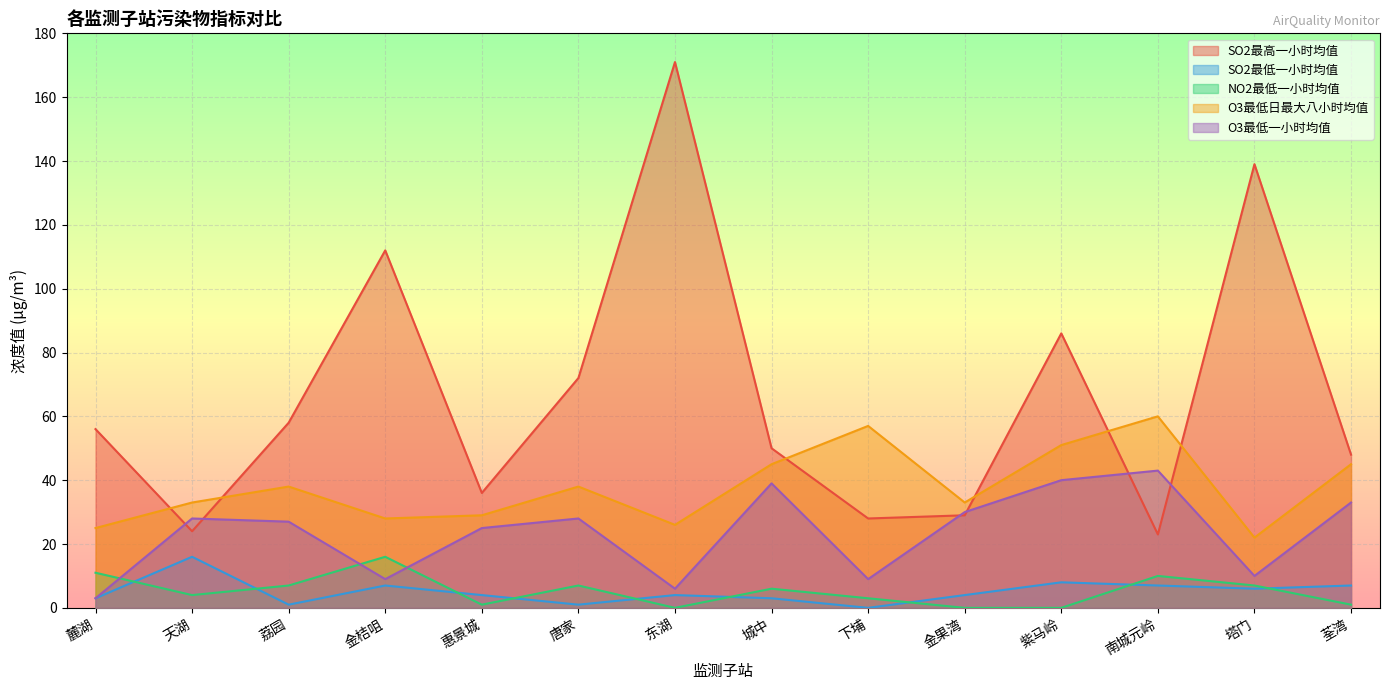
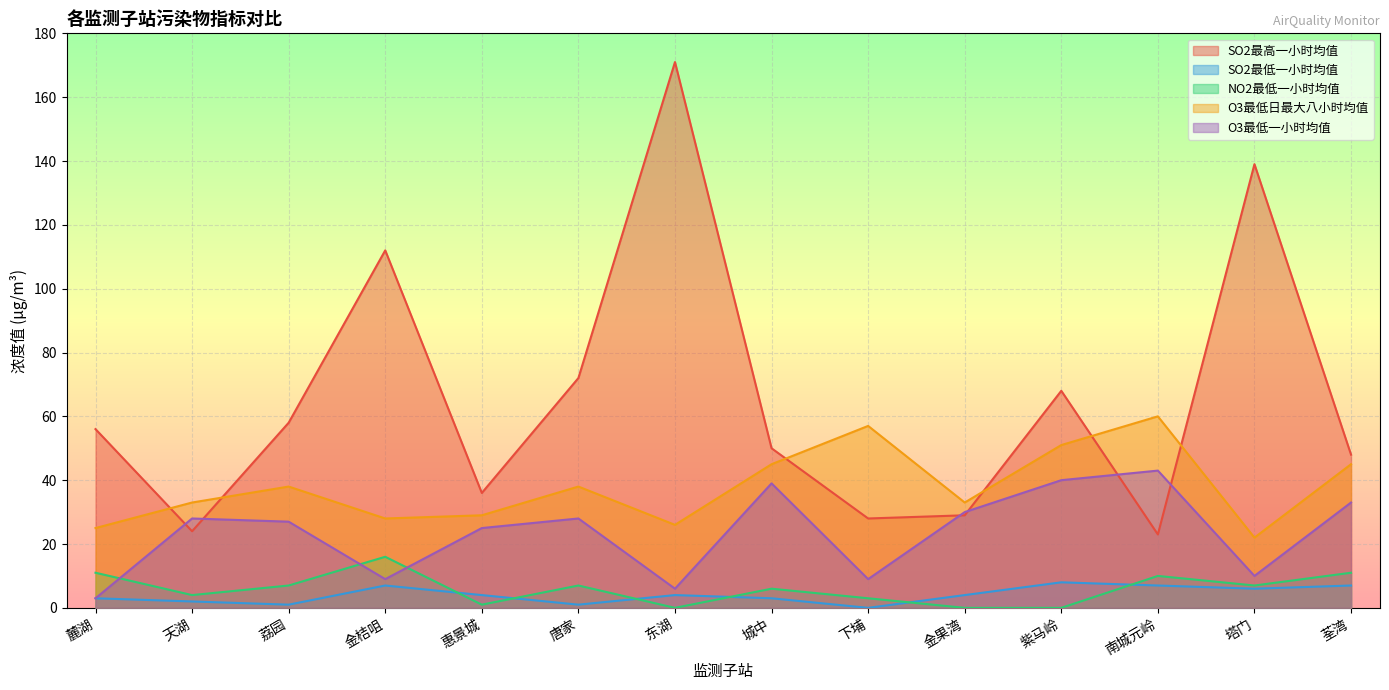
  {
    "SO2最高一小时均值": {
      "麓湖": 56,
      "天湖": 24,
      "荔园": 58,
      "金桔咀": 112,
      "惠景城": 36,
      "唐家": 72,
      "东湖": 171,
      "城中": 50,
      "下埔": 28,
      "金果湾": 29,
-     "紫马岭": 86,
+     "紫马岭": 68,
      "南城元岭": 23,
      "塔门": 139,
      "荃湾": 48
    },
    "SO2最低一小时均值": {
-     "天湖": 16,
+     "天湖": 2,
      "荔园": 1,
      "金桔咀": 7,
      "惠景城": 4,
      "唐家": 1,
      "东湖": 4,
      "城中": 3,
      "下埔": 0,
      "金果湾": 4,
      "紫马岭": 8,
      "南城元岭": 7,
      "塔门": 6,
      "荃湾": 7
    },
    "NO2最低一小时均值": {
      "麓湖": 11,
      "天湖": 4,
      "荔园": 7,
      "金桔咀": 16,
      "惠景城": 1,
      "唐家": 7,
      "东湖": 0,
      "城中": 6,
      "下埔": 3,
      "金果湾": 0,
      "紫马岭": 0,
      "南城元岭": 10,
      "塔门": 7,
-     "荃湾": 1
+     "荃湾": 11
    },
    "O3最低日最大八小时均值": {
      "麓湖": 25,
      "天湖": 33,
      "荔园": 38,
      "金桔咀": 28,
      "惠景城": 29,
      "唐家": 38,
      "东湖": 26,
      "城中": 45,
      "下埔": 57,
      "金果湾": 33,
      "紫马岭": 51,
      "南城元岭": 60,
      "塔门": 22,
      "荃湾": 45
    },
    "O3最低一小时均值": {
      "天湖": 28,
      "荔园": 27,
      "金桔咀": 9,
      "惠景城": 25,
      "唐家": 28,
      "东湖": 6,
      "城中": 39,
      "下埔": 9,
      "金果湾": 30,
      "紫马岭": 40,
      "南城元岭": 43,
      "塔门": 10,
      "荃湾": 33
    }
  }
